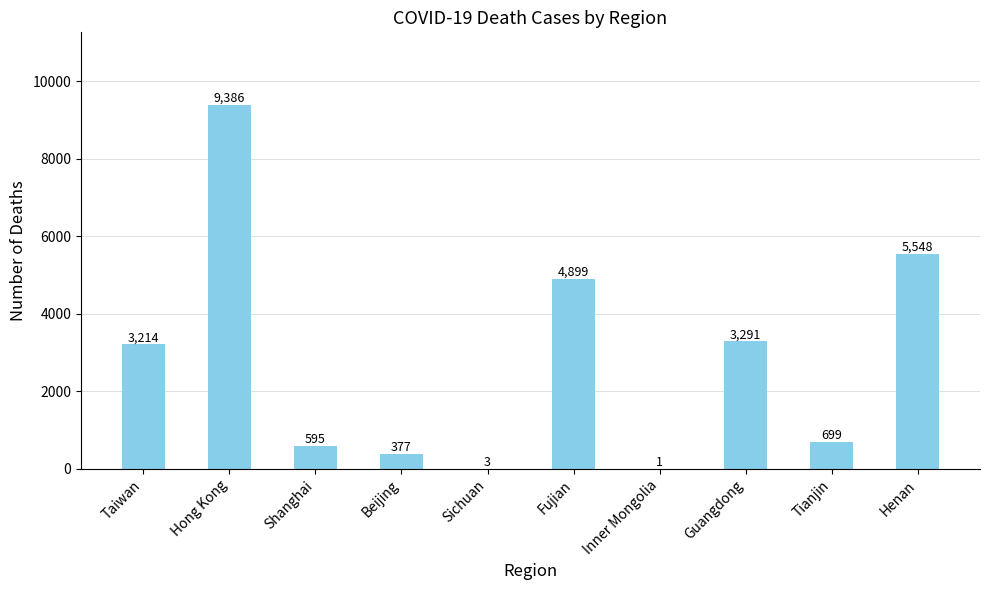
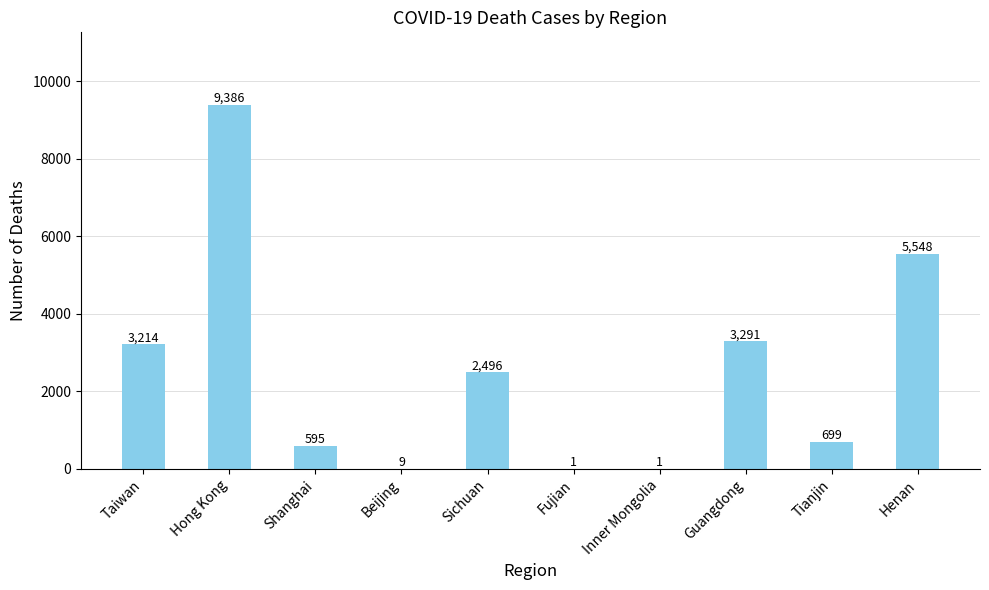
  {
    "Taiwan": "3,214",
    "Hong Kong": "9,386",
    "Shanghai": "595",
-   "Beijing": "377",
-   "Sichuan": "3",
-   "Fujian": "4,899",
+   "Beijing": "9",
+   "Sichuan": "2,496",
+   "Fujian": "1",
    "Inner Mongolia": "1",
    "Guangdong": "3,291",
    "Tianjin": "699",
    "Henan": "5,548"
  }
